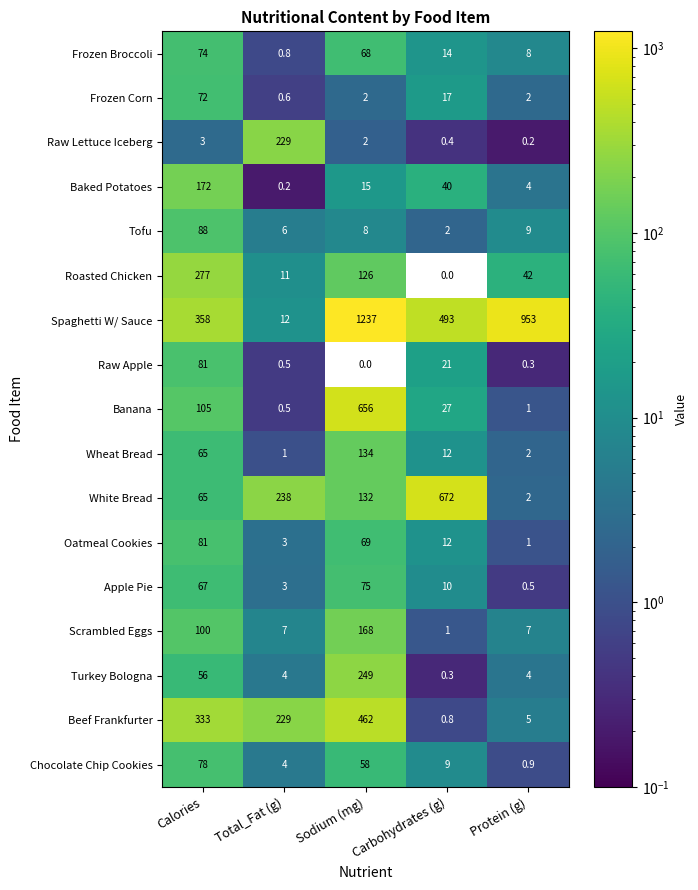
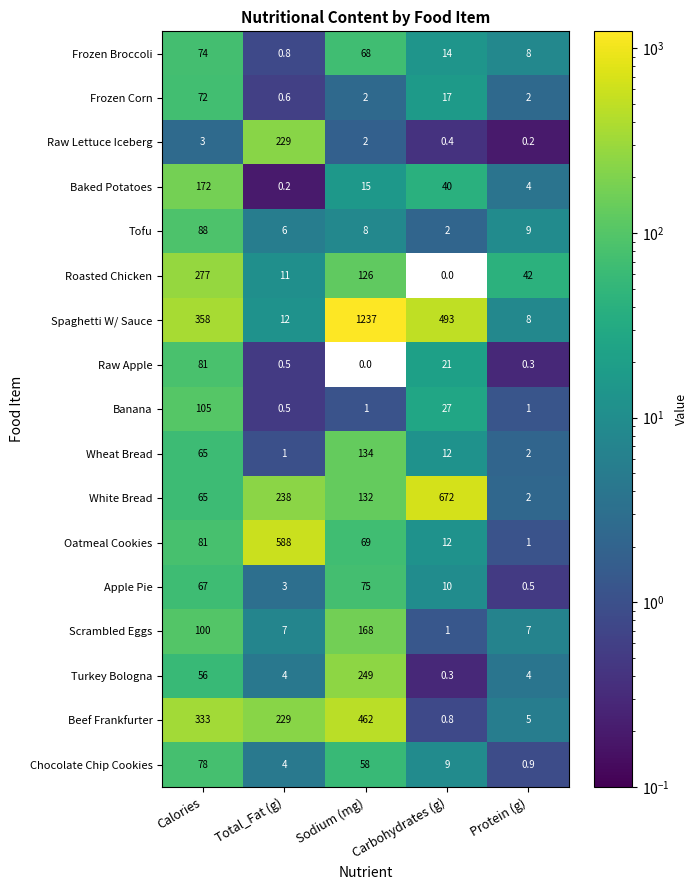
  {
    "Frozen Broccoli": {
      "Calories": 74,
      "Total_Fat (g)": 0.8,
      "Sodium (mg)": 68,
      "Carbohydrates (g)": 14,
      "Protein (g)": 8
    },
    "Frozen Corn": {
      "Calories": 72,
      "Total_Fat (g)": 0.6,
      "Sodium (mg)": 2,
      "Carbohydrates (g)": 17,
      "Protein (g)": 2
    },
    "Raw Lettuce Iceberg": {
      "Calories": 3,
      "Total_Fat (g)": 229,
      "Sodium (mg)": 2,
      "Carbohydrates (g)": 0.4,
      "Protein (g)": 0.2
    },
    "Baked Potatoes": {
      "Calories": 172,
      "Total_Fat (g)": 0.2,
      "Sodium (mg)": 15,
      "Carbohydrates (g)": 40,
      "Protein (g)": 4
    },
    "Tofu": {
      "Calories": 88,
      "Total_Fat (g)": 6,
      "Sodium (mg)": 8,
      "Carbohydrates (g)": 2,
      "Protein (g)": 9
    },
    "Roasted Chicken": {
      "Calories": 277,
      "Total_Fat (g)": 11,
      "Sodium (mg)": 126,
      "Carbohydrates (g)": 0.0,
      "Protein (g)": 42
    },
    "Spaghetti W/ Sauce": {
      "Calories": 358,
      "Total_Fat (g)": 12,
      "Sodium (mg)": 1237,
      "Carbohydrates (g)": 493,
-     "Protein (g)": 953
+     "Protein (g)": 8
    },
    "Raw Apple": {
      "Calories": 81,
      "Total_Fat (g)": 0.5,
      "Sodium (mg)": 0.0,
      "Carbohydrates (g)": 21,
      "Protein (g)": 0.3
    },
    "Banana": {
      "Calories": 105,
      "Total_Fat (g)": 0.5,
-     "Sodium (mg)": 656,
+     "Sodium (mg)": 1,
      "Carbohydrates (g)": 27,
      "Protein (g)": 1
    },
    "Wheat Bread": {
      "Calories": 65,
      "Total_Fat (g)": 1,
      "Sodium (mg)": 134,
      "Carbohydrates (g)": 12,
      "Protein (g)": 2
    },
    "White Bread": {
      "Calories": 65,
      "Total_Fat (g)": 238,
      "Sodium (mg)": 132,
      "Carbohydrates (g)": 672,
      "Protein (g)": 2
    },
    "Oatmeal Cookies": {
      "Calories": 81,
-     "Total_Fat (g)": 3,
+     "Total_Fat (g)": 588,
      "Sodium (mg)": 69,
      "Carbohydrates (g)": 12,
      "Protein (g)": 1
    },
    "Apple Pie": {
      "Calories": 67,
      "Total_Fat (g)": 3,
      "Sodium (mg)": 75,
      "Carbohydrates (g)": 10,
      "Protein (g)": 0.5
    },
    "Scrambled Eggs": {
      "Calories": 100,
      "Total_Fat (g)": 7,
      "Sodium (mg)": 168,
      "Carbohydrates (g)": 1,
      "Protein (g)": 7
    },
    "Turkey Bologna": {
      "Calories": 56,
      "Total_Fat (g)": 4,
      "Sodium (mg)": 249,
      "Carbohydrates (g)": 0.3,
      "Protein (g)": 4
    },
    "Beef Frankfurter": {
      "Calories": 333,
      "Total_Fat (g)": 229,
      "Sodium (mg)": 462,
      "Carbohydrates (g)": 0.8,
      "Protein (g)": 5
    },
    "Chocolate Chip Cookies": {
      "Calories": 78,
      "Total_Fat (g)": 4,
      "Sodium (mg)": 58,
      "Carbohydrates (g)": 9,
      "Protein (g)": 0.9
    }
  }
